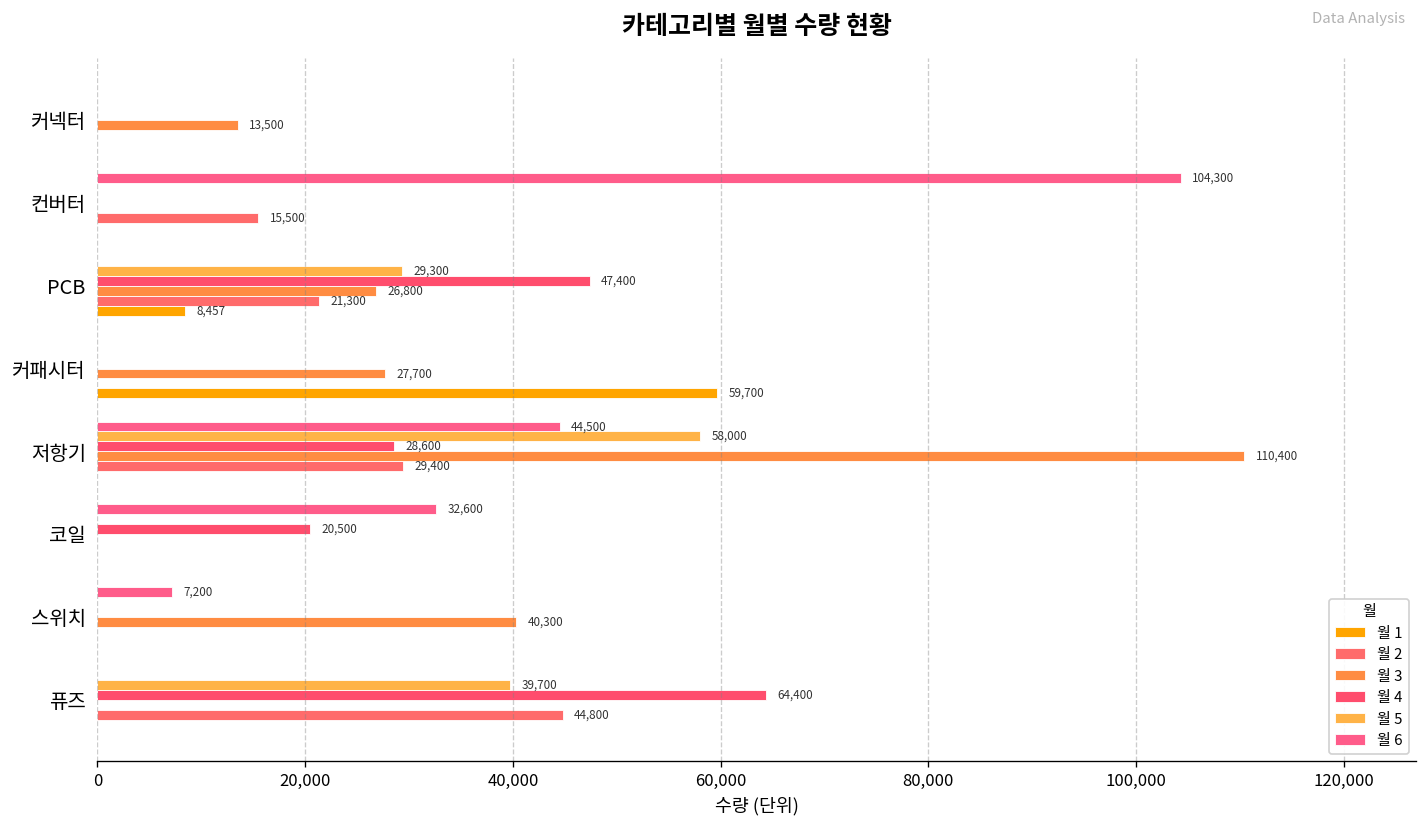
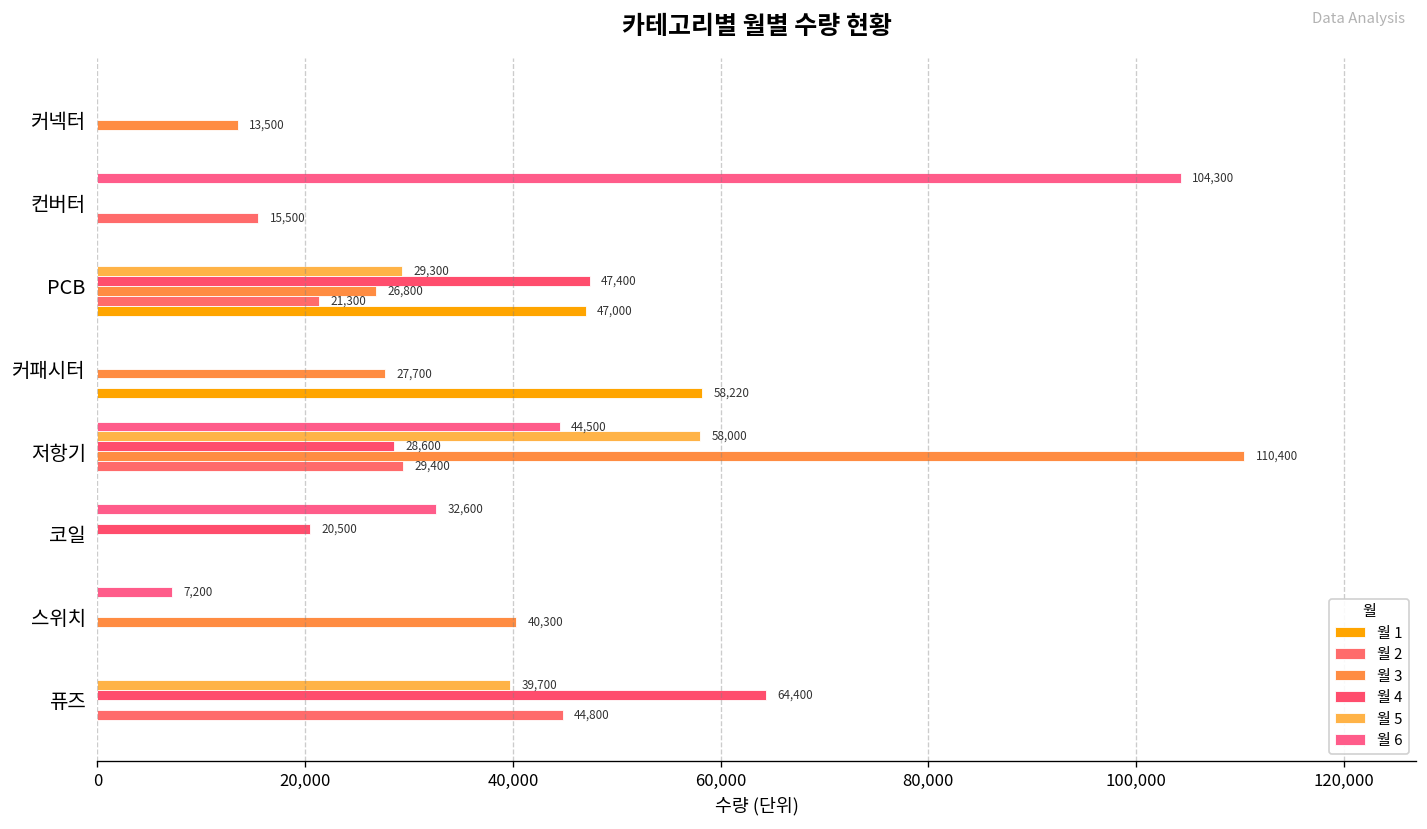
  {
    "월 1": {
-     "PCB": "8,457",
-     "커패시터": "59,700"
+     "PCB": "47,000",
+     "커패시터": "58,220"
    }
  }
